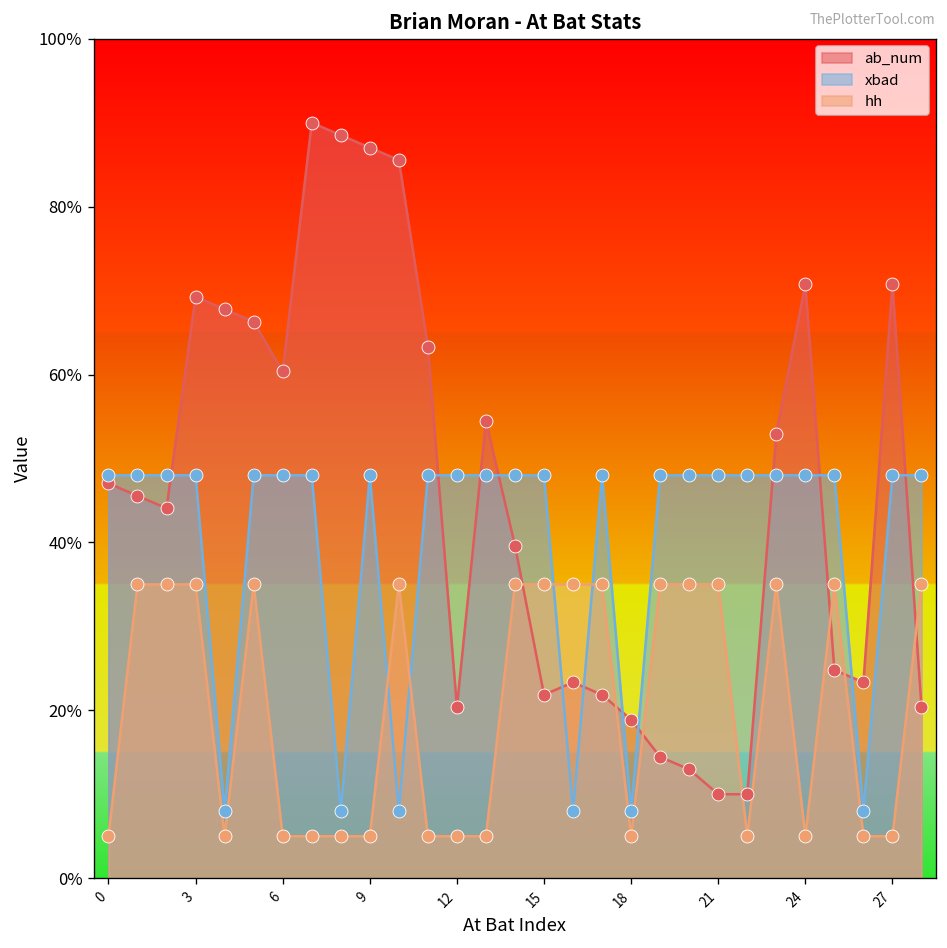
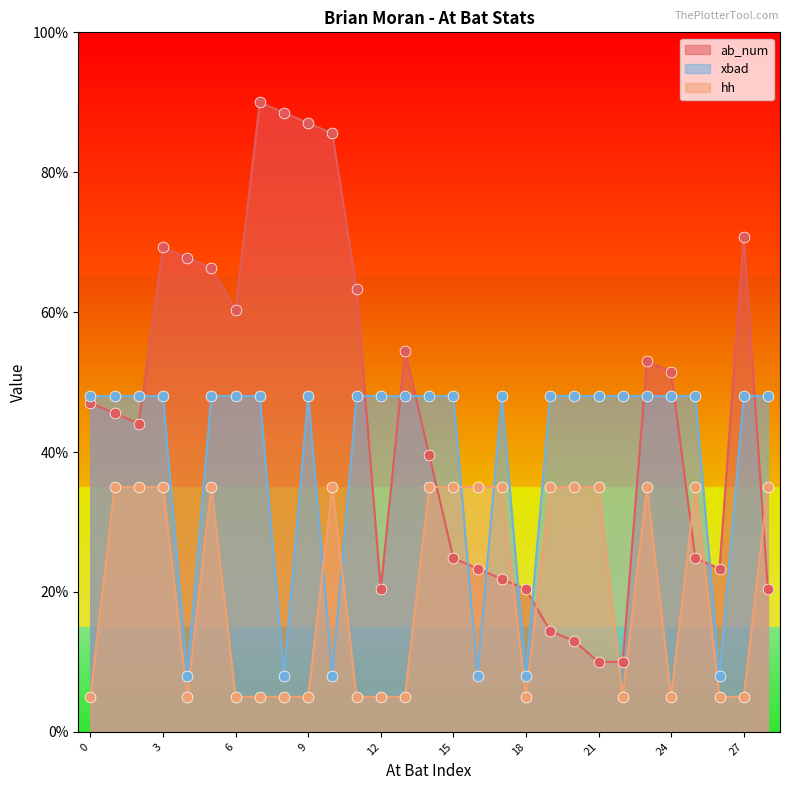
  {
    "ab_num": {
      "0": "47%",
      "3": "69%",
      "6": "60%",
      "9": "87%",
      "12": "20%",
-     "15": "22%",
-     "18": "19%",
+     "15": "25%",
+     "18": "20%",
      "21": "10%",
-     "24": "71%",
+     "24": "51%",
      "27": "71%"
    },
    "xbad": {
      "0": "48%",
      "3": "48%",
      "6": "48%",
      "9": "48%",
      "12": "48%",
      "15": "48%",
      "18": "8%",
      "21": "48%",
      "24": "48%",
      "27": "48%"
    },
    "hh": {
      "0": "5%",
      "3": "35%",
      "6": "5%",
      "9": "5%",
      "12": "5%",
      "15": "35%",
      "18": "5%",
      "21": "35%",
      "24": "5%",
      "27": "5%"
    }
  }
